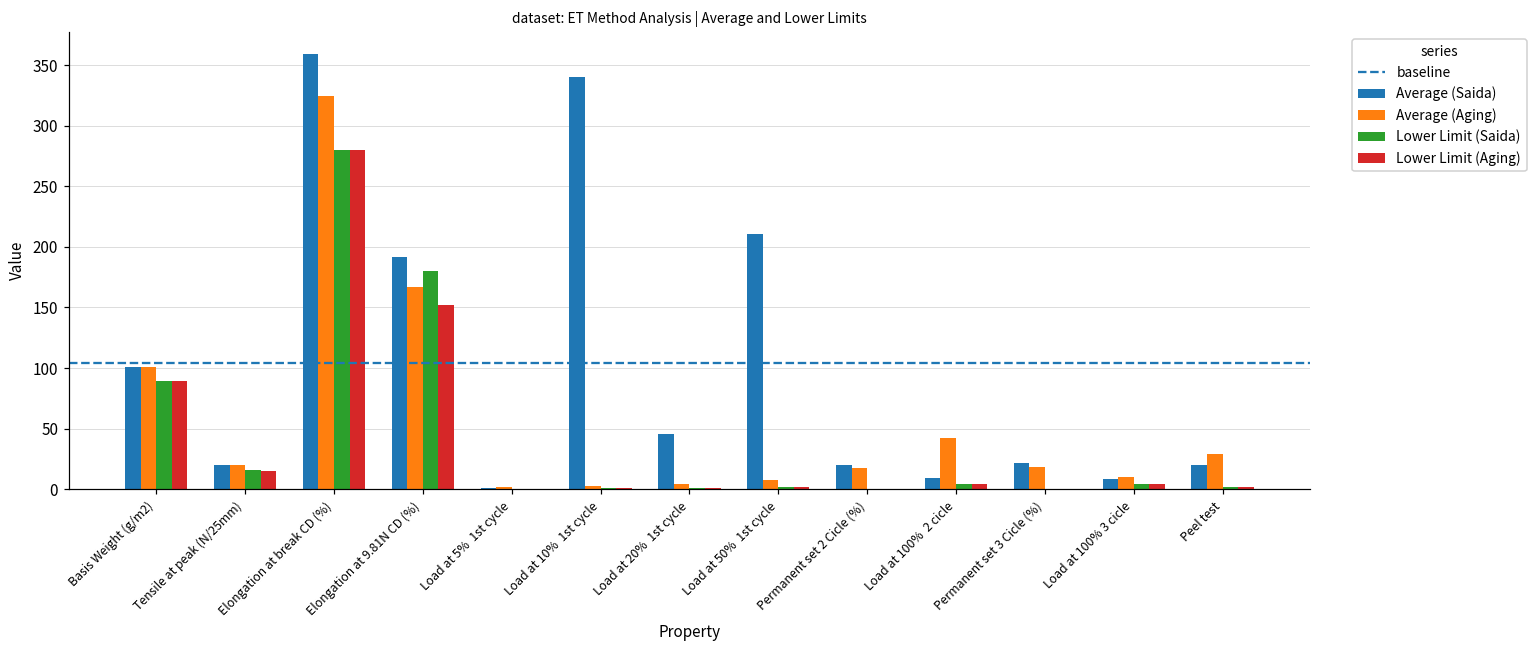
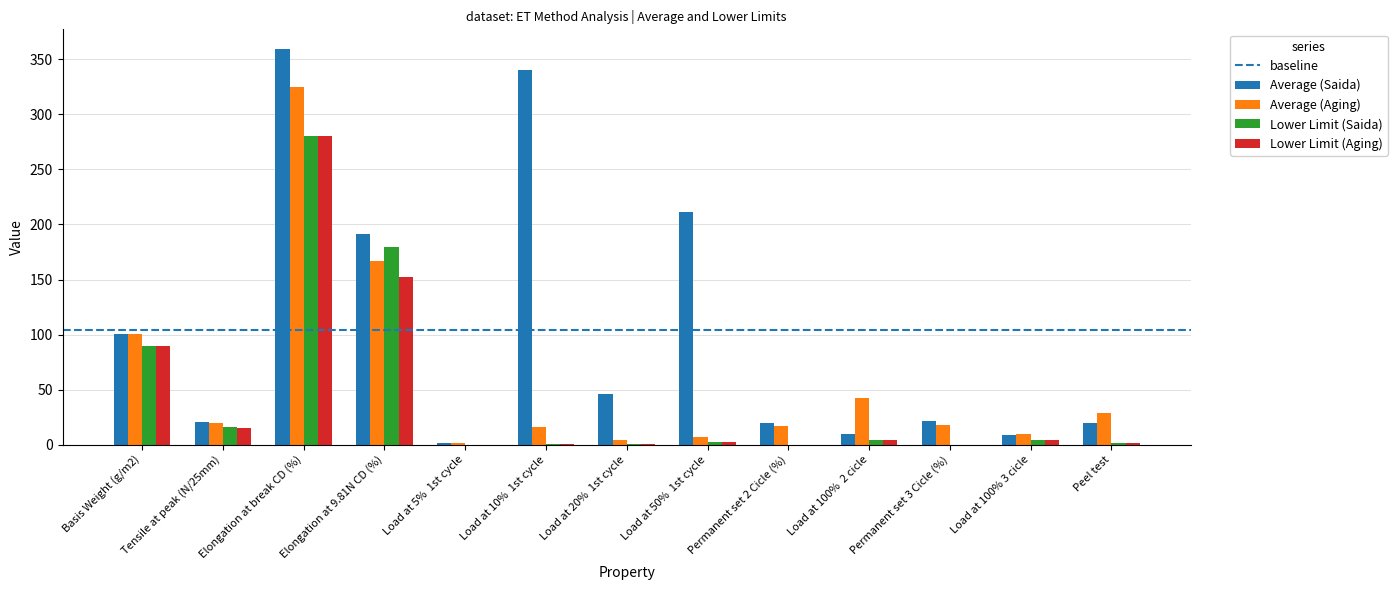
  {
    "Average (Saida)": {
      "Basis Weight (g/m2)": 101,
      "Tensile at peak (N/25mm)": 20,
      "Elongation at break CD (%)": 359,
      "Elongation at 9.81N CD (%)": 192,
      "Load at 10% 1st cycle": 341,
      "Load at 20% 1st cycle": 46,
      "Load at 50% 1st cycle": 211,
      "Permanent set 2 Cicle (%)": 20,
      "Load at 100% 2 cicle": 9,
      "Permanent set 3 Cicle (%)": 21,
      "Load at 100% 3 cicle": 9,
      "Peel test": 20
    },
    "Average (Aging)": {
      "Basis Weight (g/m2)": 101,
      "Tensile at peak (N/25mm)": 20,
      "Elongation at break CD (%)": 325,
      "Elongation at 9.81N CD (%)": 167,
-     "Load at 10% 1st cycle": 3,
+     "Load at 10% 1st cycle": 16,
      "Load at 20% 1st cycle": 5,
      "Load at 50% 1st cycle": 7,
      "Permanent set 2 Cicle (%)": 17,
      "Load at 100% 2 cicle": 42,
      "Permanent set 3 Cicle (%)": 18,
      "Load at 100% 3 cicle": 10,
      "Peel test": 29
    },
    "Lower Limit (Saida)": {
      "Basis Weight (g/m2)": 90,
      "Tensile at peak (N/25mm)": 16,
      "Elongation at break CD (%)": 280,
      "Elongation at 9.81N CD (%)": 180,
      "Load at 5% 1st cycle": 0,
      "Permanent set 2 Cicle (%)": 0,
      "Load at 100% 2 cicle": 4,
      "Permanent set 3 Cicle (%)": 0,
      "Load at 100% 3 cicle": 4
    },
    "Lower Limit (Aging)": {
      "Basis Weight (g/m2)": 90,
      "Tensile at peak (N/25mm)": 15,
      "Elongation at break CD (%)": 280,
      "Elongation at 9.81N CD (%)": 152,
      "Load at 5% 1st cycle": 0,
      "Permanent set 2 Cicle (%)": 0,
      "Load at 100% 2 cicle": 4,
      "Permanent set 3 Cicle (%)": 0,
      "Load at 100% 3 cicle": 4
    }
  }
